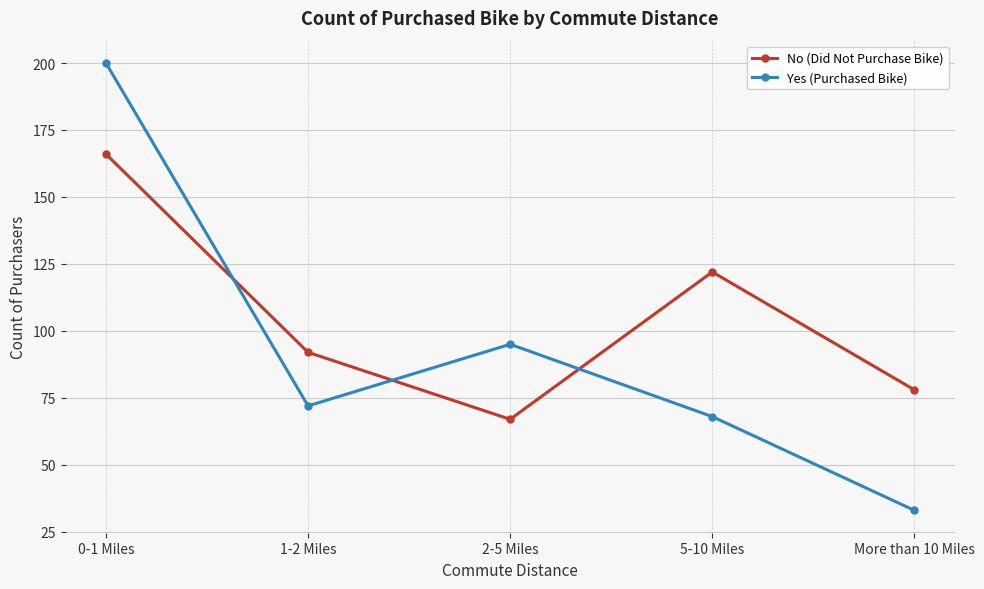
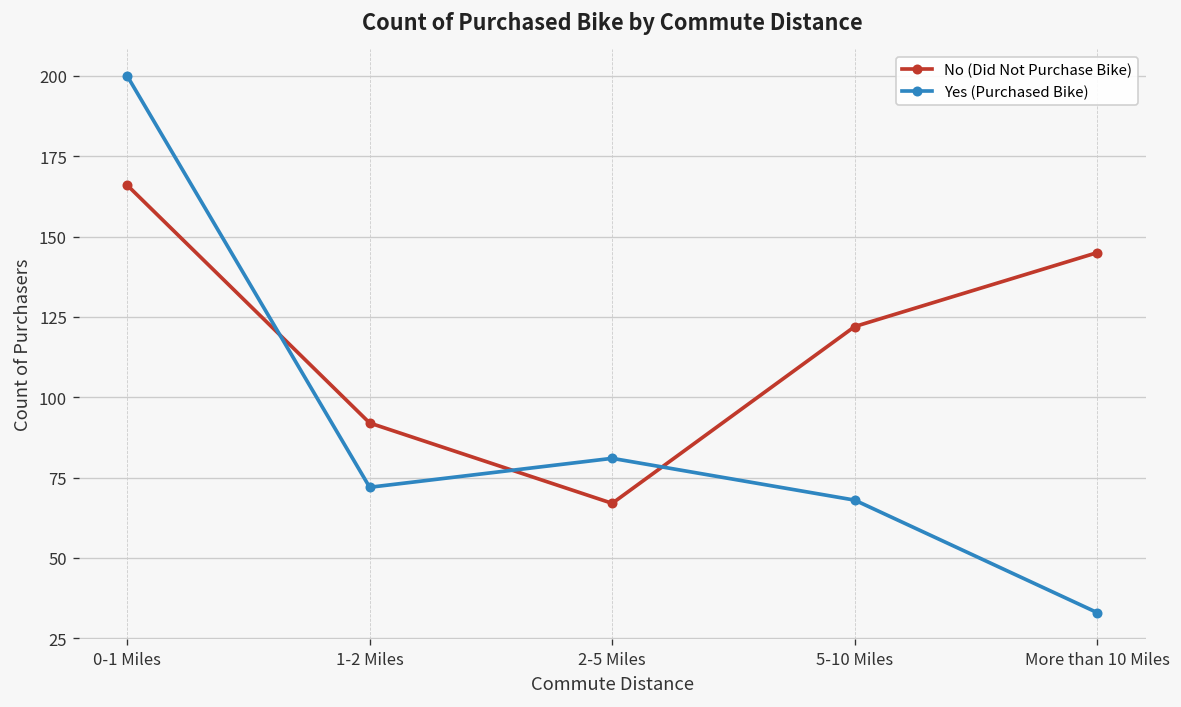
  {
    "No (Did Not Purchase Bike)": {
      "0-1 Miles": 166,
      "1-2 Miles": 92,
      "2-5 Miles": 67,
      "5-10 Miles": 122,
-     "More than 10 Miles": 78
+     "More than 10 Miles": 145
    },
    "Yes (Purchased Bike)": {
      "0-1 Miles": 200,
      "1-2 Miles": 72,
-     "2-5 Miles": 95,
+     "2-5 Miles": 81,
      "5-10 Miles": 68,
      "More than 10 Miles": 33
    }
  }
